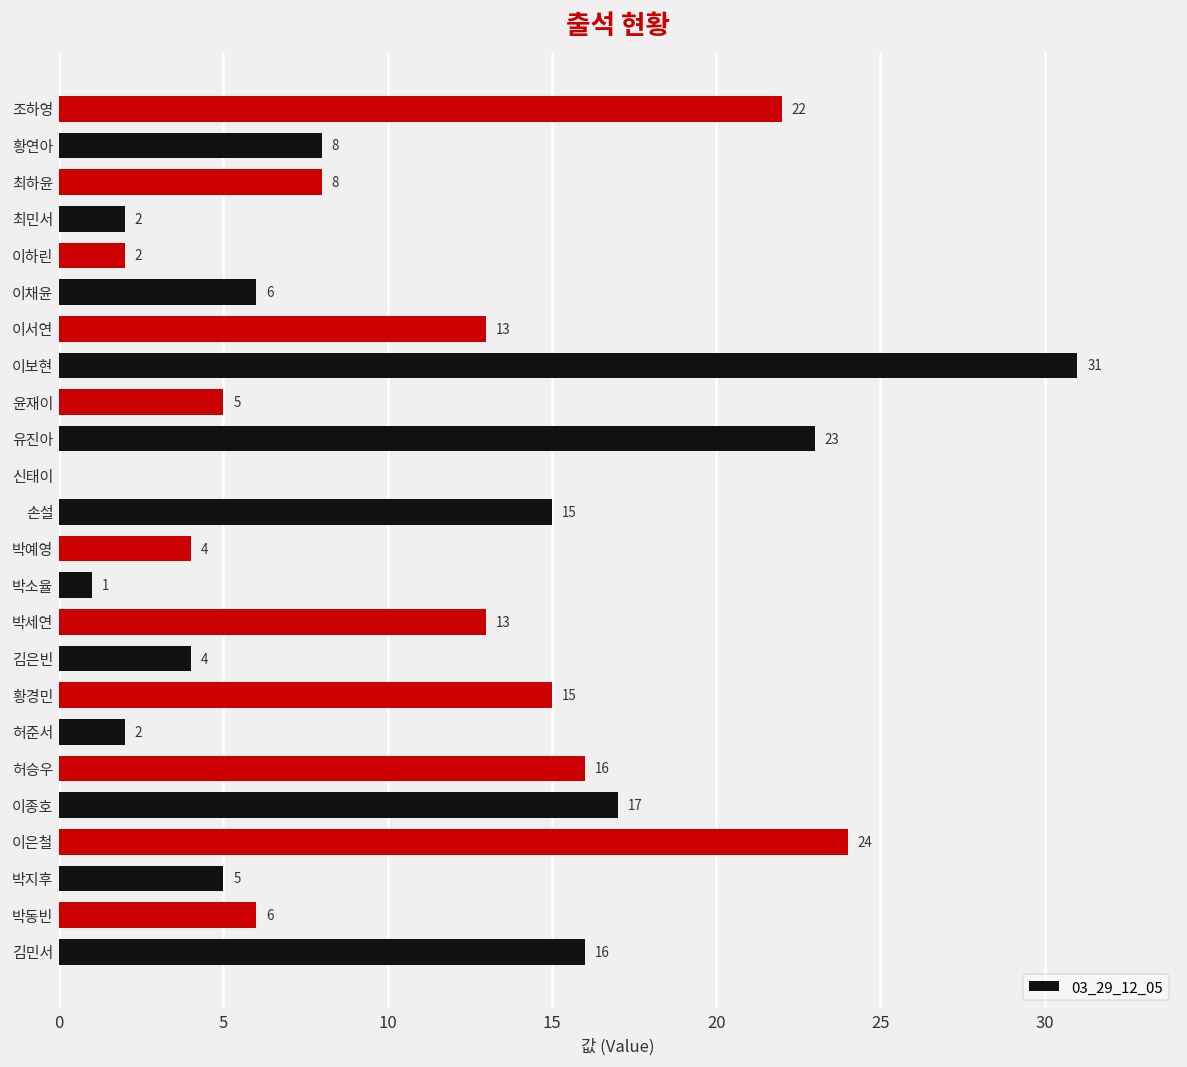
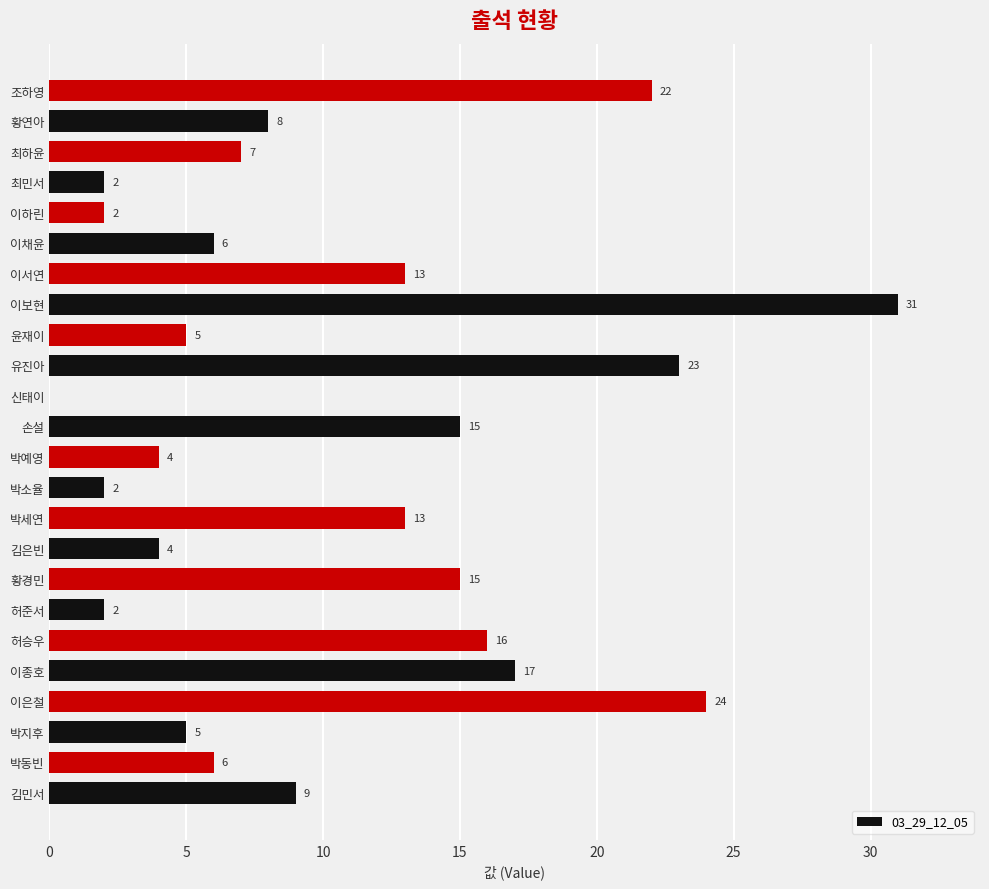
  {
    "조하영": 22,
    "황연아": 8,
-   "최하윤": 8,
+   "최하윤": 7,
    "최민서": 2,
    "이하린": 2,
    "이채윤": 6,
    "이서연": 13,
    "이보현": 31,
    "윤재이": 5,
    "유진아": 23,
    "손설": 15,
    "박예영": 4,
-   "박소율": 1,
+   "박소율": 2,
    "박세연": 13,
    "김은빈": 4,
    "황경민": 15,
    "허준서": 2,
    "허승우": 16,
    "이종호": 17,
    "이은철": 24,
    "박지후": 5,
    "박동빈": 6,
-   "김민서": 16
+   "김민서": 9
  }
